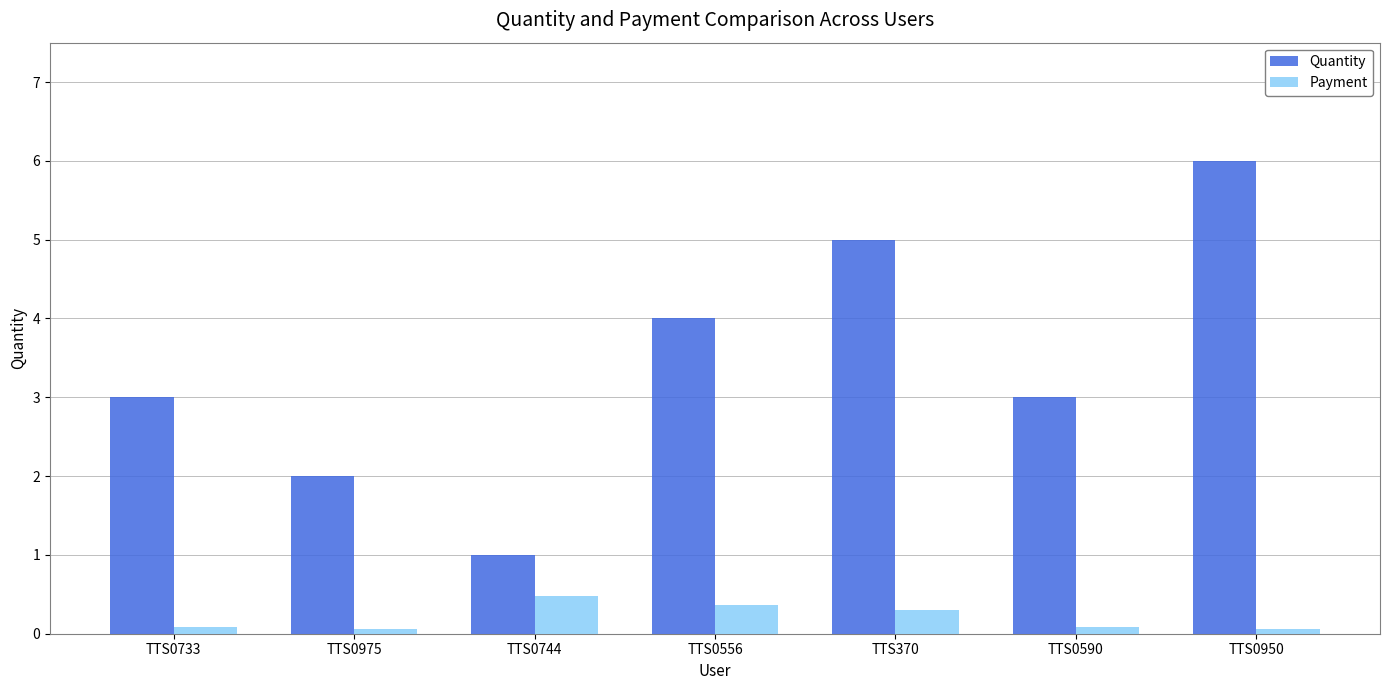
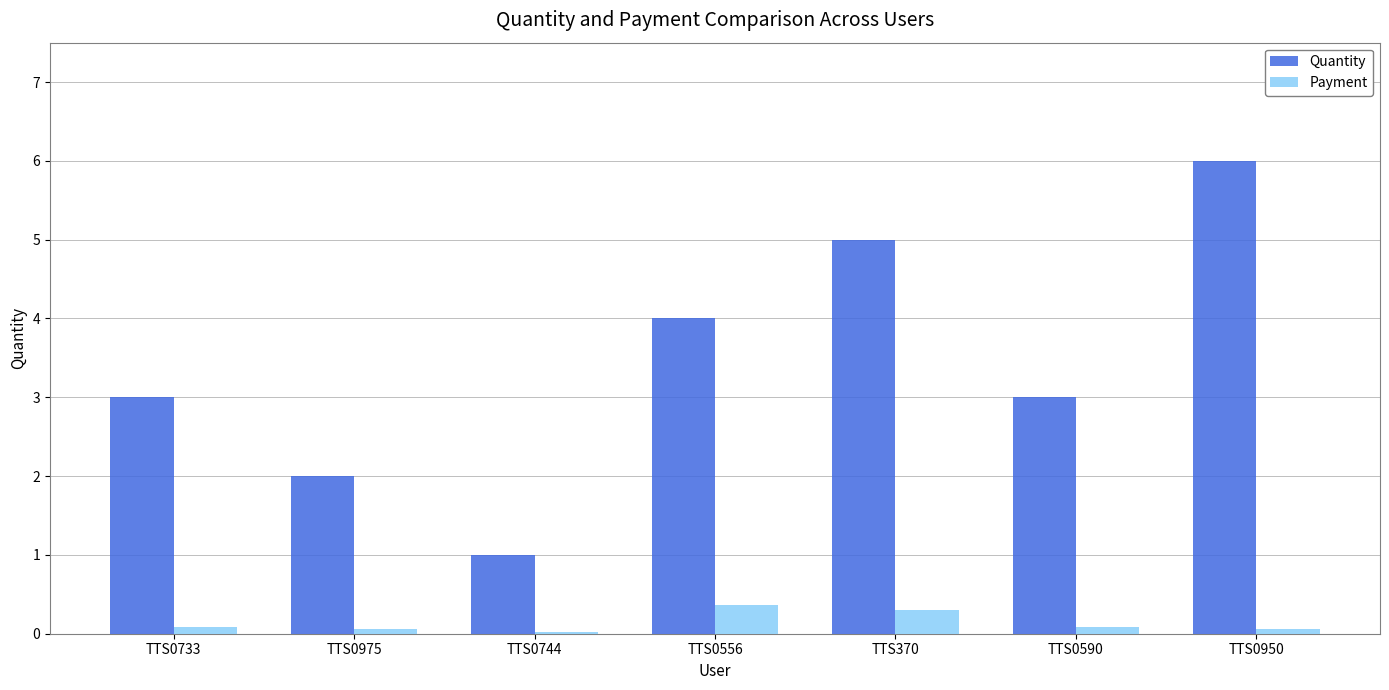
  {
    "Quantity": {
      "TTS0733": 3.0,
      "TTS0975": 2.0,
      "TTS0744": 1.0,
      "TTS0556": 4.0,
      "TTS370": 5.0,
      "TTS0590": 3.0,
      "TTS0950": 6.0
    },
    "Payment": {
      "TTS0733": 0.1,
      "TTS0975": 0.1,
-     "TTS0744": 0.5,
+     "TTS0744": 0.0,
      "TTS0556": 0.4,
      "TTS370": 0.3,
      "TTS0590": 0.1,
      "TTS0950": 0.1
    }
  }
